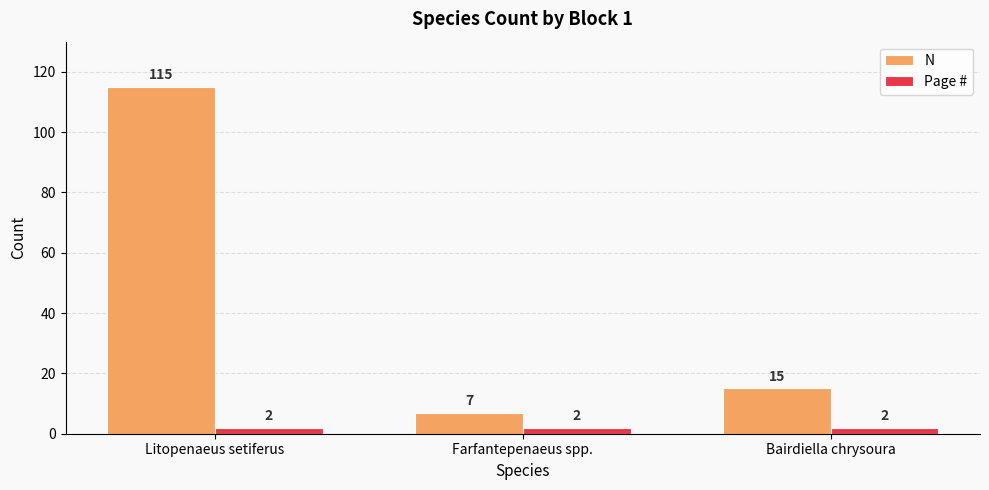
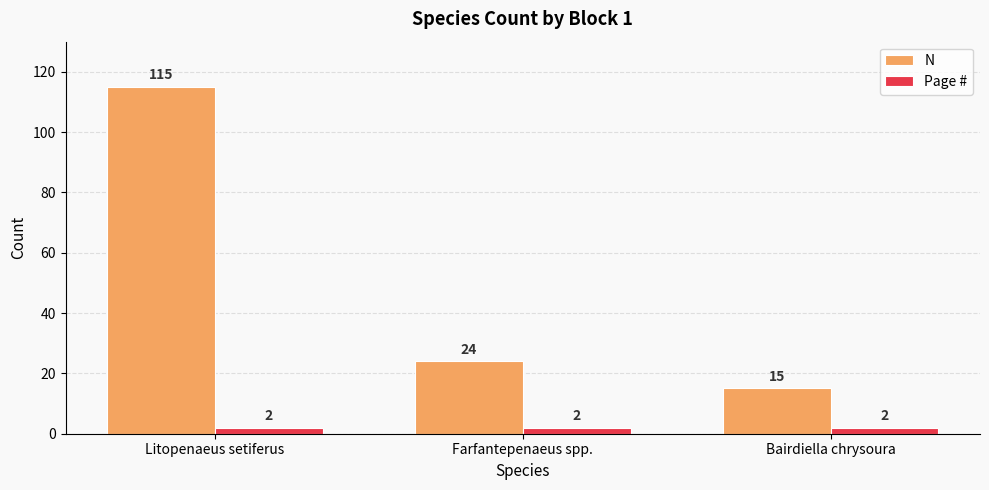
  {
    "N": {
      "Litopenaeus setiferus": 115,
-     "Farfantepenaeus spp.": 7,
+     "Farfantepenaeus spp.": 24,
      "Bairdiella chrysoura": 15
    },
    "Page #": {
      "Litopenaeus setiferus": 2,
      "Farfantepenaeus spp.": 2,
      "Bairdiella chrysoura": 2
    }
  }
